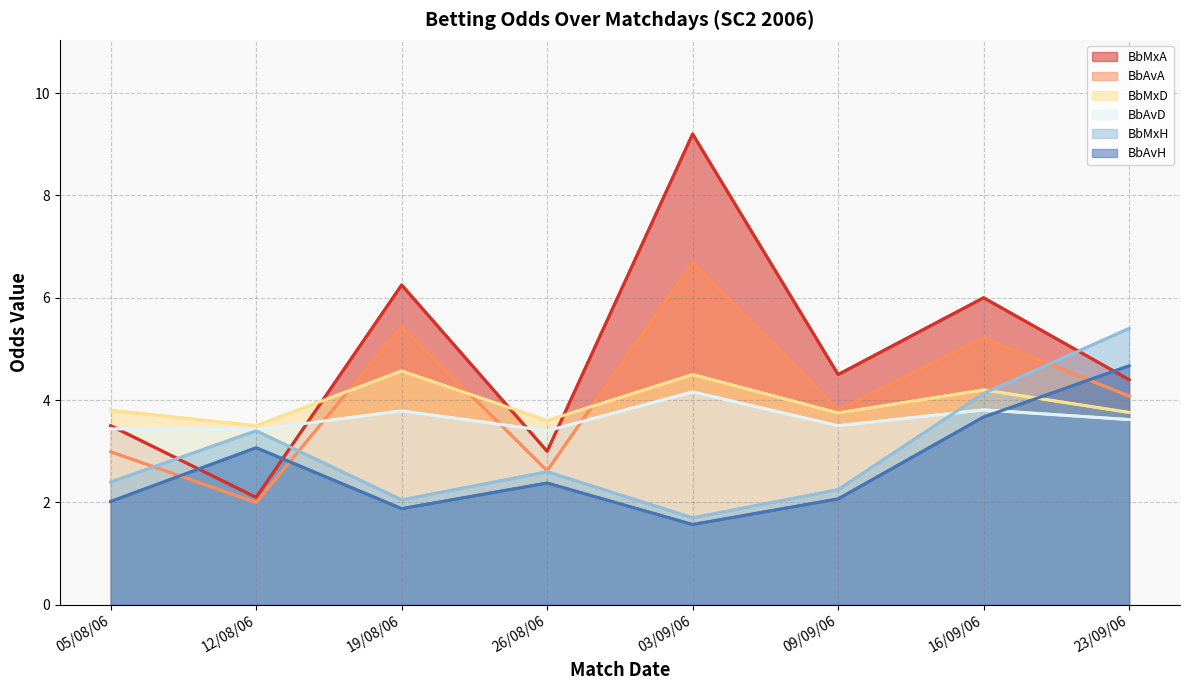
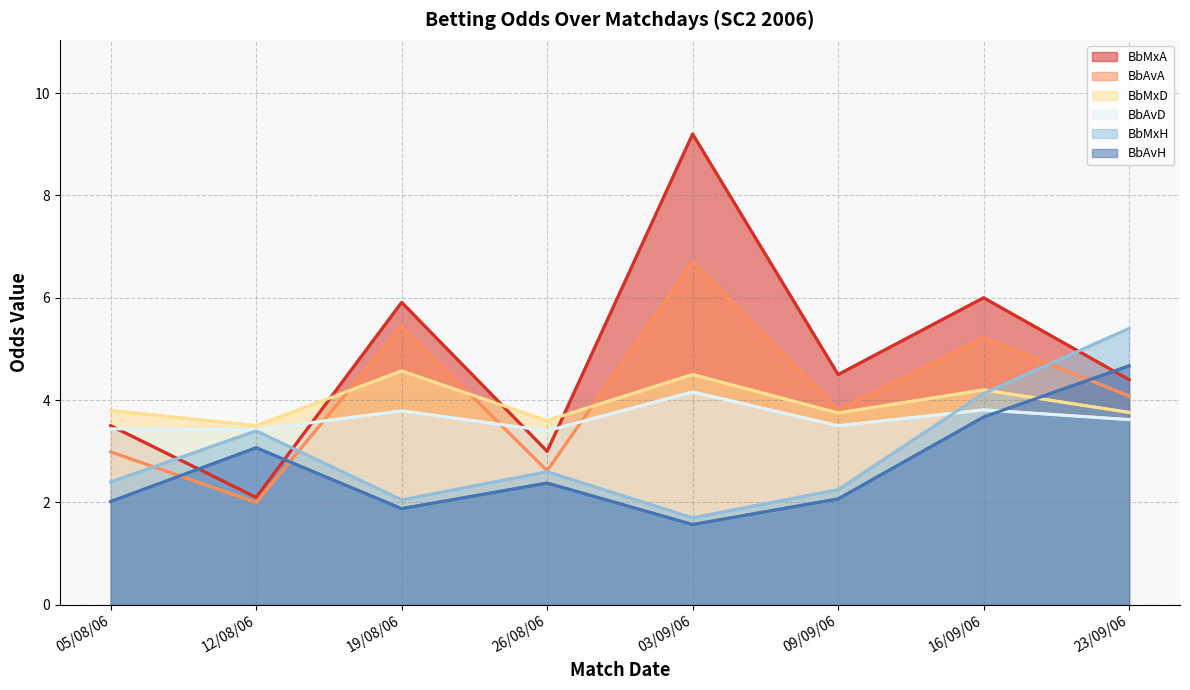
  {
    "BbMxA": {
      "05/08/06": 3.5,
      "12/08/06": 2.1,
-     "19/08/06": 6.3,
+     "19/08/06": 5.9,
      "26/08/06": 3.0,
      "03/09/06": 9.2,
      "09/09/06": 4.5,
      "16/09/06": 6.0,
      "23/09/06": 4.4
    },
    "BbAvA": {
      "05/08/06": 3.0,
      "12/08/06": 2.0,
      "19/08/06": 5.4,
      "03/09/06": 6.7,
      "09/09/06": 3.8,
      "16/09/06": 5.2,
      "23/09/06": 4.1
    },
    "BbMxD": {
      "05/08/06": 3.8,
      "12/08/06": 3.5,
      "19/08/06": 4.6,
      "26/08/06": 3.6,
      "03/09/06": 4.5,
      "09/09/06": 3.8,
      "16/09/06": 4.2,
      "23/09/06": 3.8
    },
    "BbAvD": {
      "05/08/06": 3.4,
      "19/08/06": 3.8,
      "26/08/06": 3.4,
      "03/09/06": 4.2,
      "09/09/06": 3.5,
      "16/09/06": 3.8,
      "23/09/06": 3.6
    },
    "BbMxH": {
      "05/08/06": 2.4,
      "19/08/06": 2.1,
      "03/09/06": 1.7,
      "09/09/06": 2.3,
      "16/09/06": 4.1,
      "23/09/06": 5.4
    },
    "BbAvH": {
      "05/08/06": 2.0,
      "12/08/06": 3.1,
      "19/08/06": 1.9,
      "26/08/06": 2.4,
      "03/09/06": 1.6,
      "09/09/06": 2.1,
      "16/09/06": 3.7,
      "23/09/06": 4.7
    }
  }
